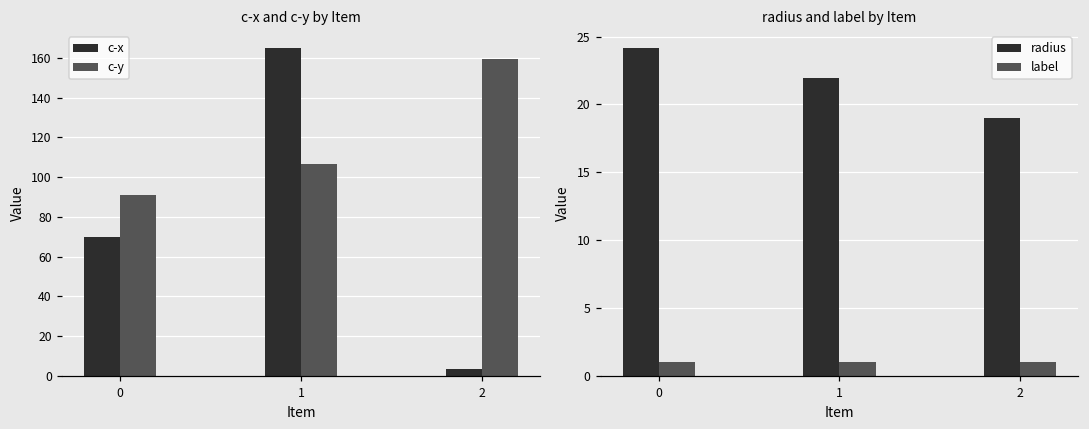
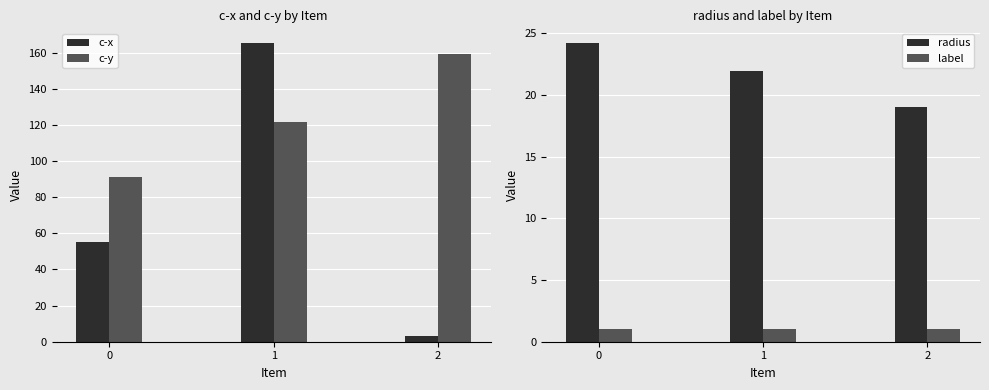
  {
    "c-x and c-y by Item": {
      "c-x": {
-       "0": 70,
+       "0": 55,
        "1": 165,
        "2": 3
      },
      "c-y": {
        "0": 91,
-       "1": 107,
+       "1": 122,
        "2": 159
      }
    },
    "radius and label by Item": {
      "radius": {
        "0": 24.2,
        "1": 21.9,
        "2": 19.0
      },
      "label": {
        "0": 1.0,
        "1": 1.0,
        "2": 1.0
      }
    }
  }
